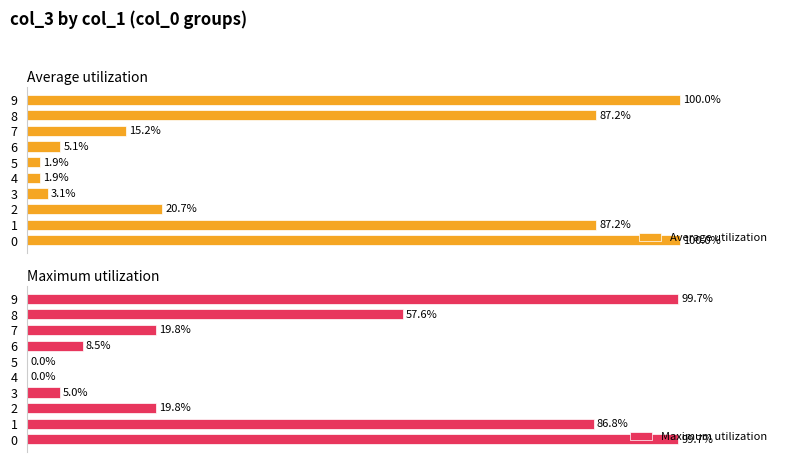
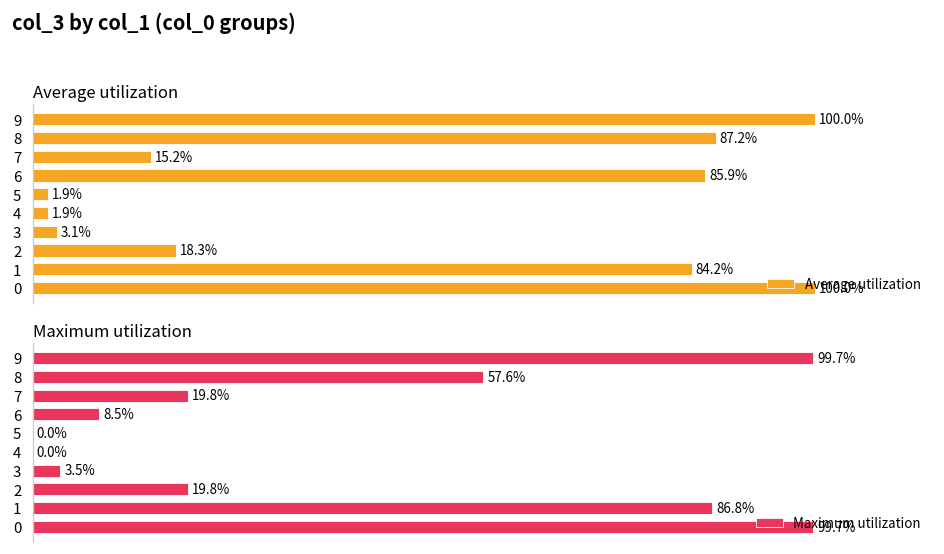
  {
    "Average utilization": {
      "9": "100.0%",
      "8": "87.2%",
      "7": "15.2%",
-     "6": "5.1%",
+     "6": "85.9%",
      "5": "1.9%",
      "4": "1.9%",
      "3": "3.1%",
-     "2": "20.7%",
-     "1": "87.2%",
+     "2": "18.3%",
+     "1": "84.2%",
      "0": "100.0%"
    },
    "Maximum utilization": {
      "9": "99.7%",
      "8": "57.6%",
      "7": "19.8%",
      "6": "8.5%",
      "5": "0.0%",
      "4": "0.0%",
-     "3": "5.0%",
+     "3": "3.5%",
      "2": "19.8%",
      "1": "86.8%",
      "0": "99.7%"
    }
  }
